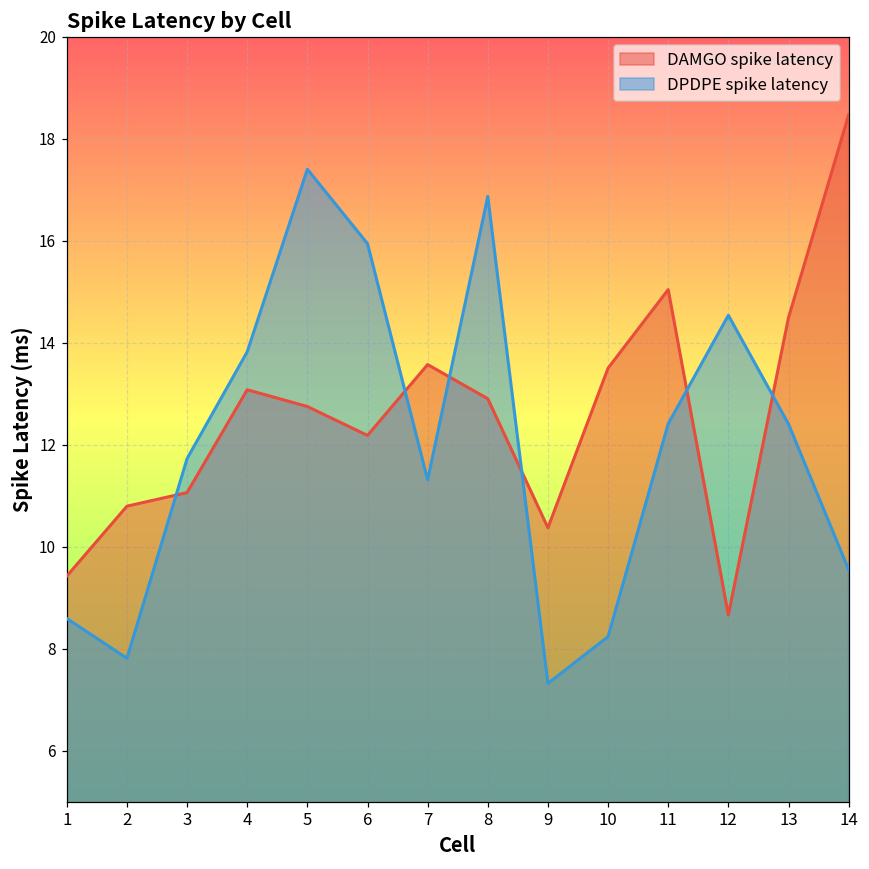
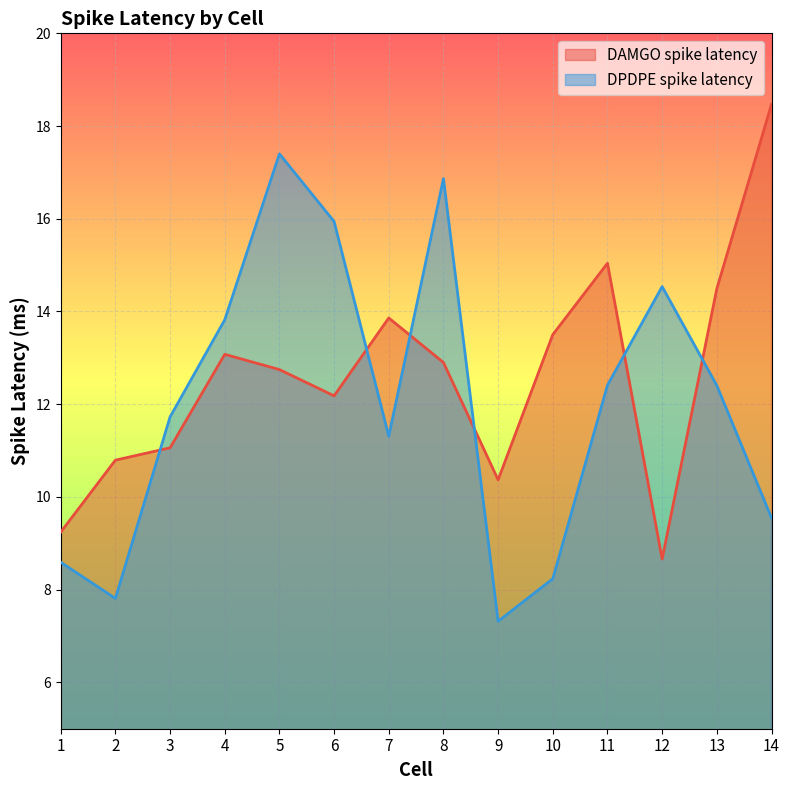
  {
    "DAMGO spike latency": {
-     "1": 9.4,
+     "1": 9.2,
      "2": 10.8,
      "3": 11.1,
      "4": 13.1,
      "5": 12.7,
      "6": 12.2,
-     "7": 13.6,
+     "7": 13.9,
      "8": 12.9,
      "9": 10.4,
      "10": 13.5,
      "11": 15.0,
      "12": 8.7,
      "13": 14.5,
      "14": 18.5
    },
    "DPDPE spike latency": {
      "1": 8.6,
      "2": 7.8,
      "3": 11.7,
      "4": 13.8,
      "5": 17.4,
      "6": 15.9,
      "7": 11.3,
      "8": 16.9,
      "9": 7.3,
      "10": 8.2,
      "11": 12.4,
      "12": 14.5,
      "13": 12.4,
      "14": 9.5
    }
  }
